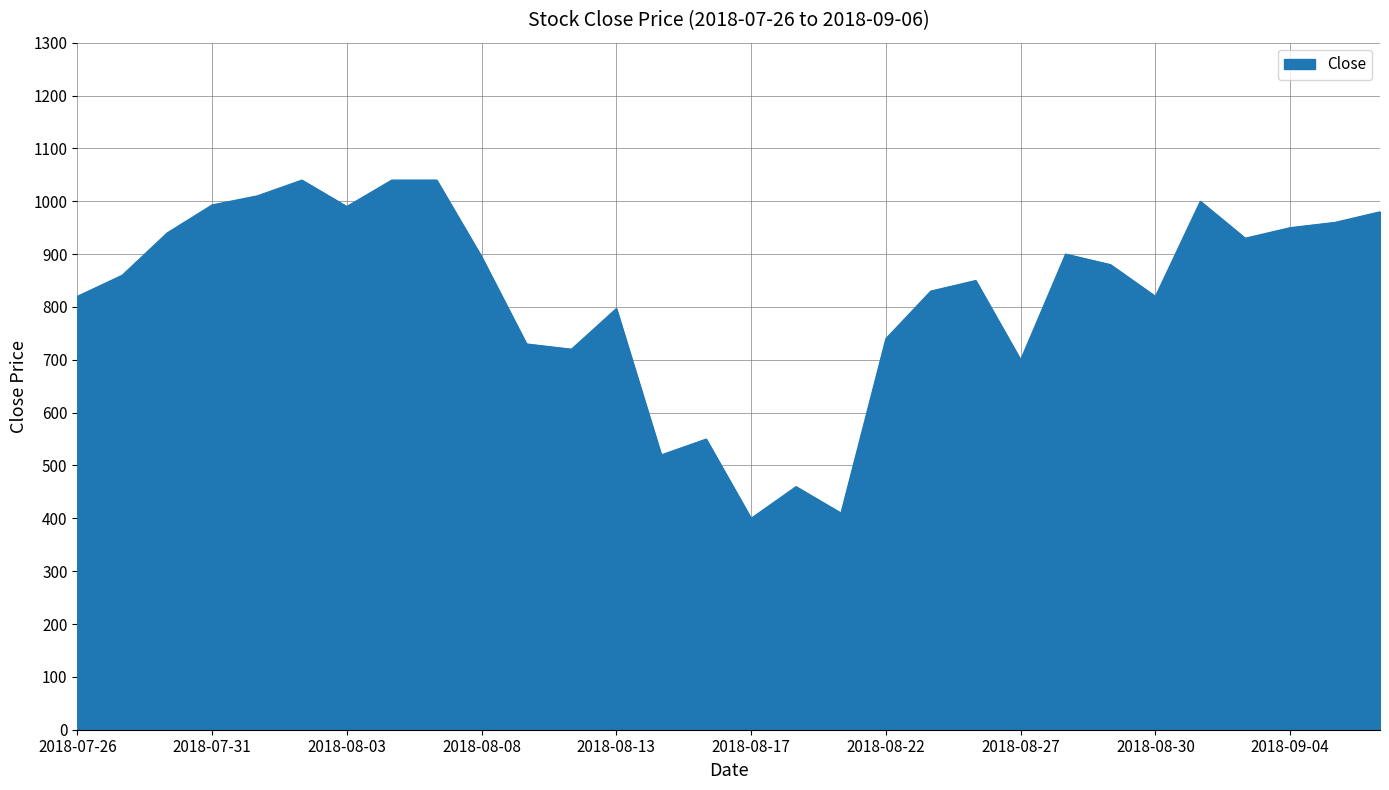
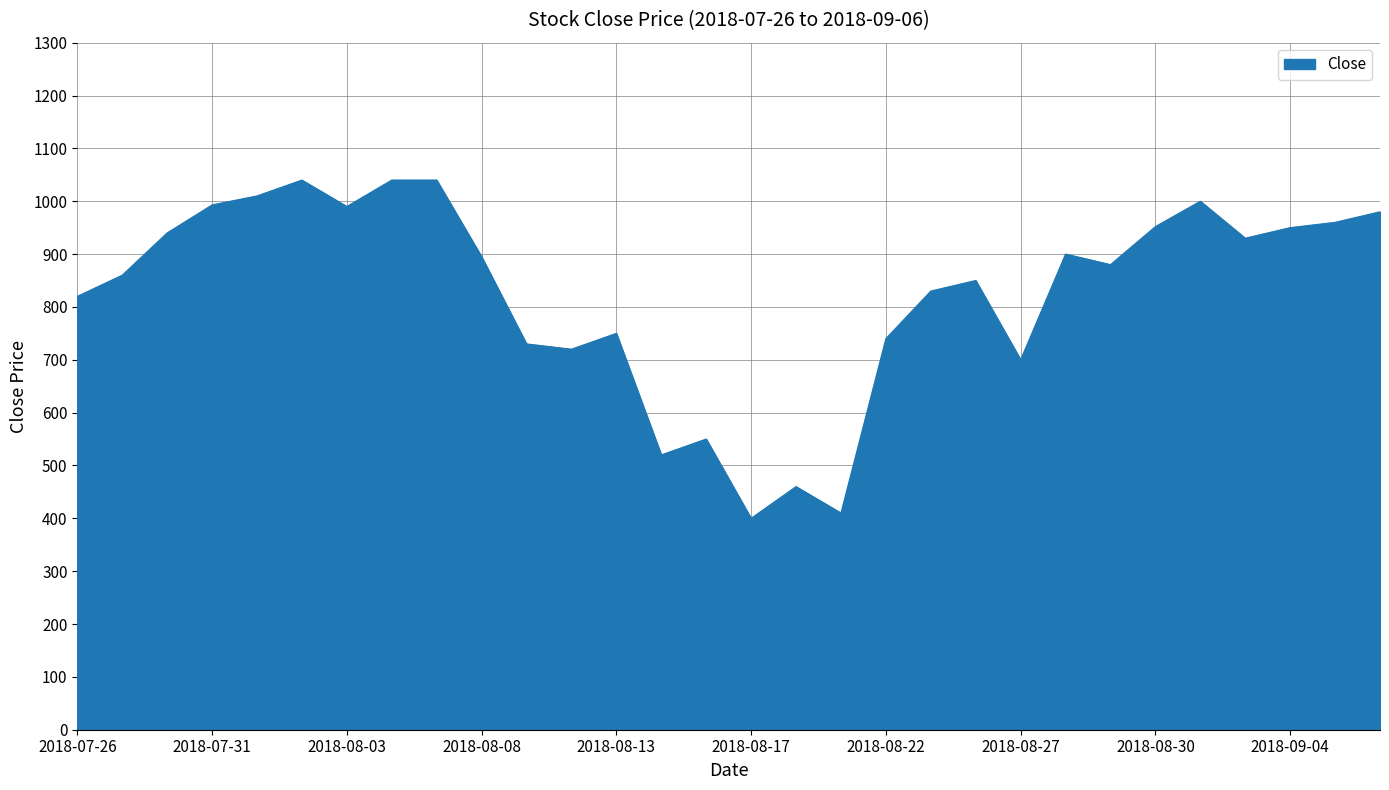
  {
    "2018-07-26": 820,
    "2018-07-31": 990,
    "2018-08-03": 990,
    "2018-08-08": 900,
-   "2018-08-13": 800,
+   "2018-08-13": 750,
    "2018-08-17": 400,
    "2018-08-22": 740,
    "2018-08-27": 700,
-   "2018-08-30": 820,
+   "2018-08-30": 950,
    "2018-09-04": 950
  }
